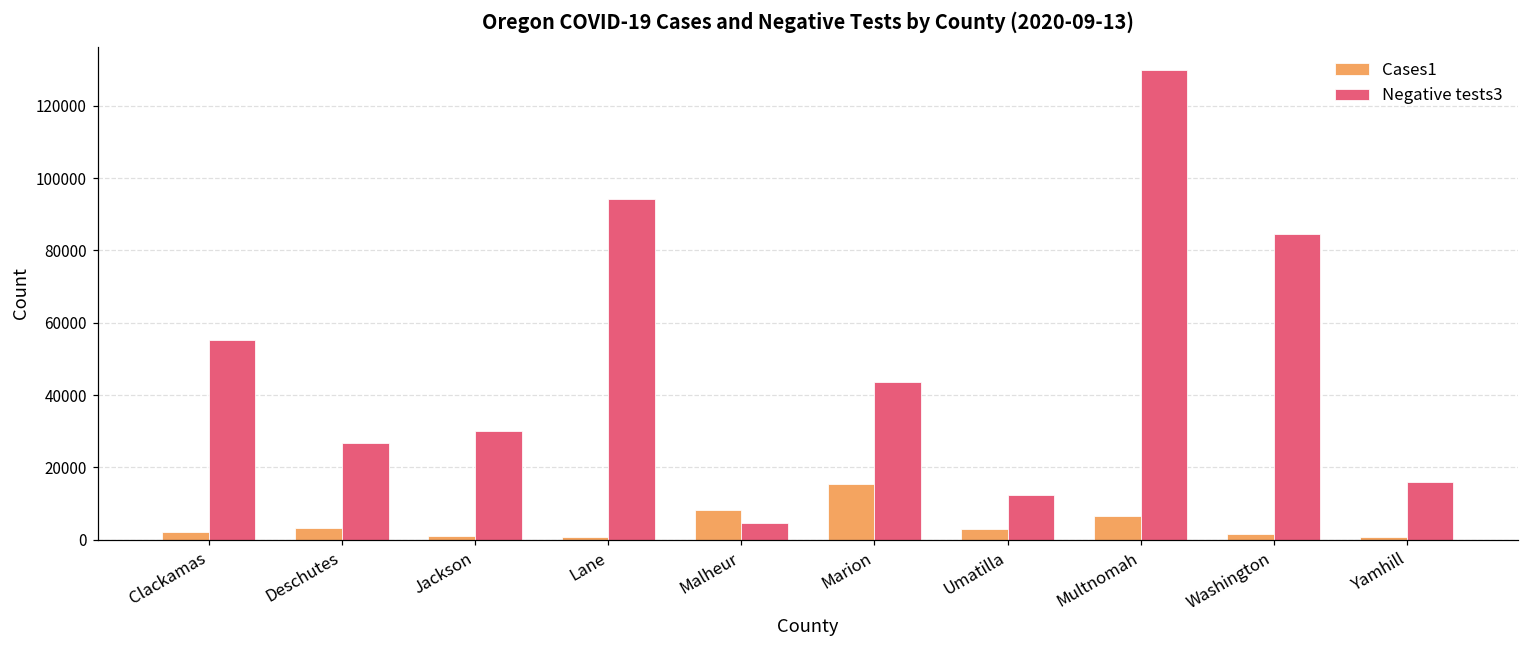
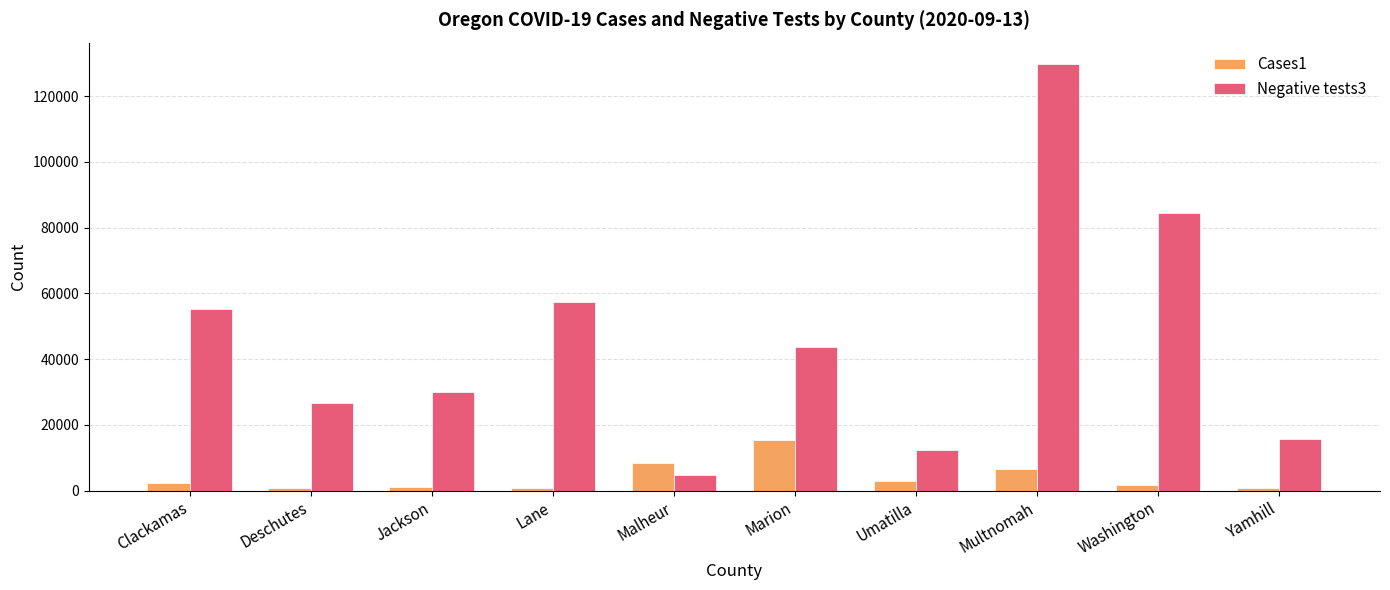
  {
    "Cases1": {
      "Clackamas": 2000,
-     "Deschutes": 3000,
+     "Deschutes": 1000,
      "Jackson": 1000,
      "Lane": 1000,
      "Malheur": 8000,
      "Marion": 15000,
      "Umatilla": 3000,
      "Multnomah": 7000,
      "Washington": 2000
    },
    "Negative tests3": {
      "Clackamas": 55000,
      "Deschutes": 27000,
      "Jackson": 30000,
-     "Lane": 94000,
+     "Lane": 57000,
      "Malheur": 5000,
      "Marion": 44000,
      "Umatilla": 12000,
      "Multnomah": 130000,
      "Washington": 84000,
      "Yamhill": 16000
    }
  }
